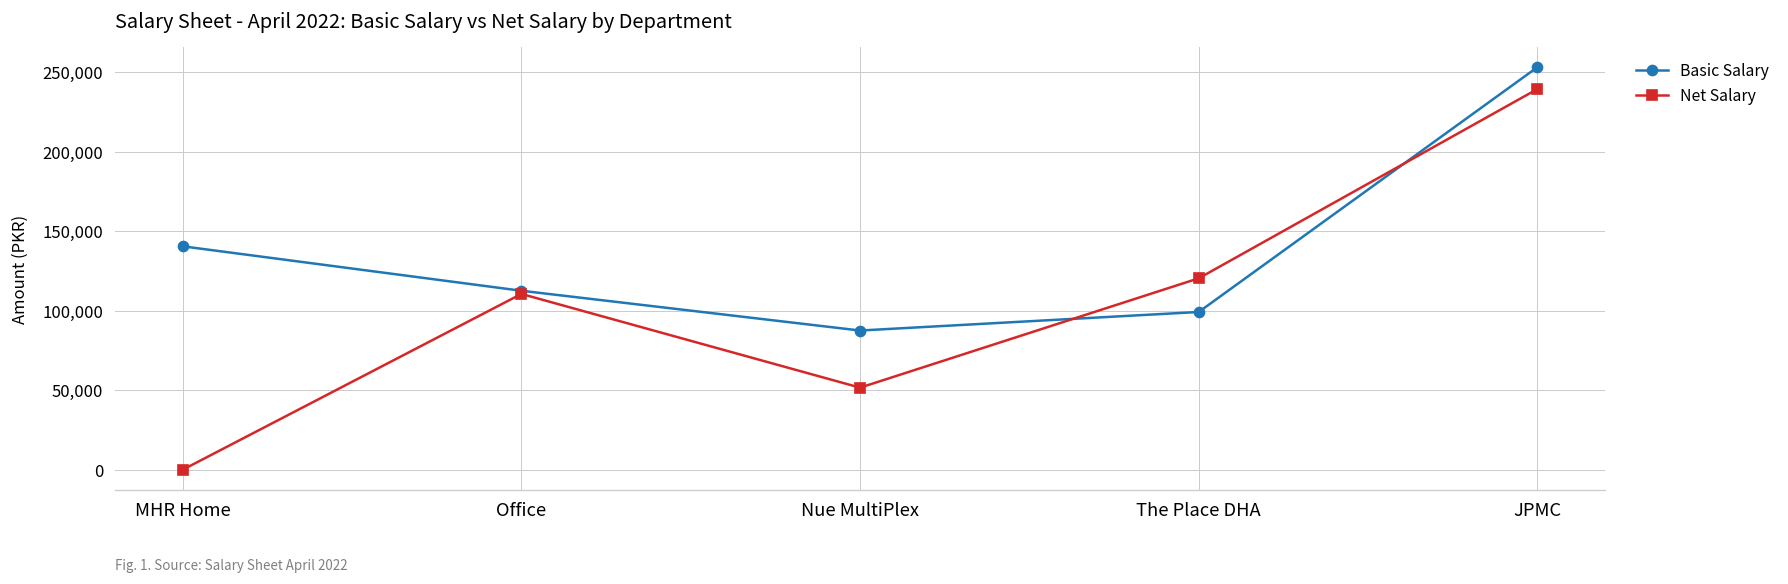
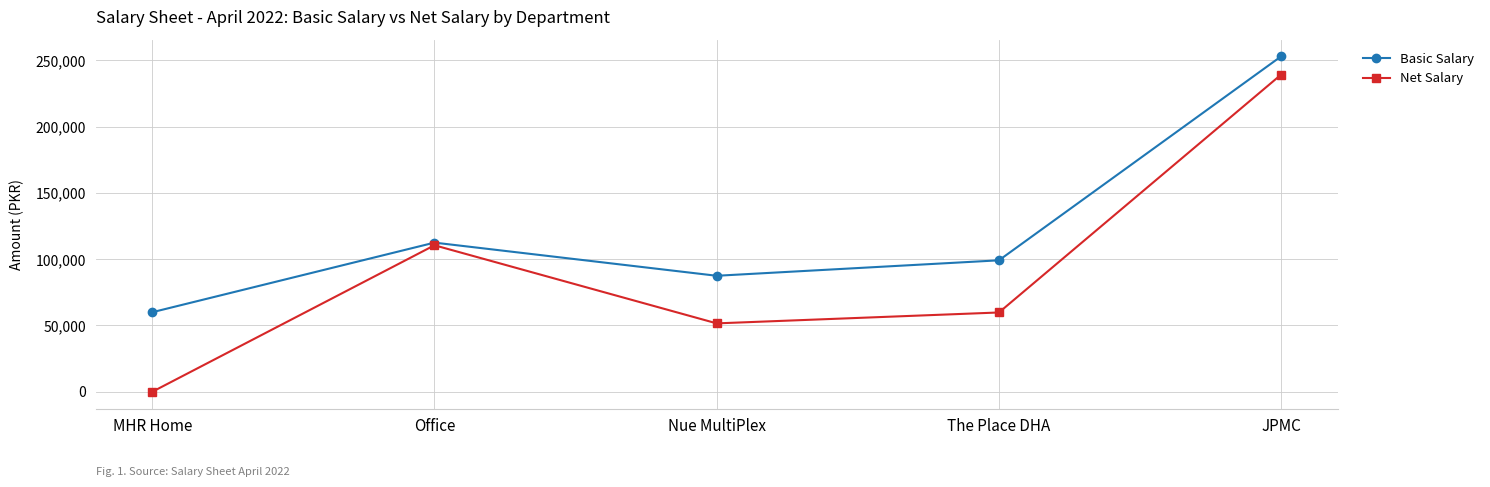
  {
    "Basic Salary": {
-     "MHR Home": "140,000",
+     "MHR Home": "60,000",
      "Office": "113,000",
      "Nue MultiPlex": "88,000",
      "The Place DHA": "99,000",
      "JPMC": "253,000"
    },
    "Net Salary": {
      "MHR Home": "0",
      "Office": "111,000",
      "Nue MultiPlex": "52,000",
-     "The Place DHA": "120,000",
+     "The Place DHA": "60,000",
      "JPMC": "239,000"
    }
  }
